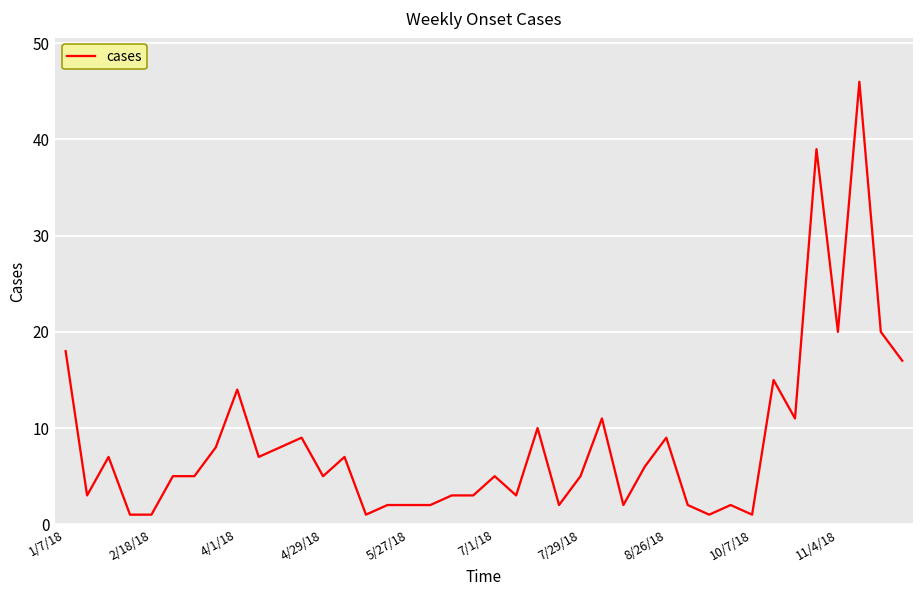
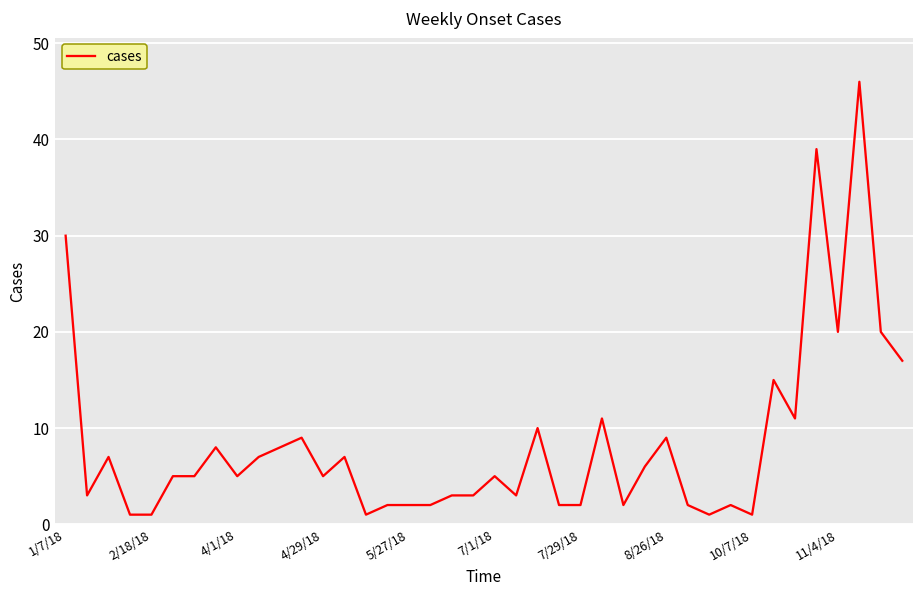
  {
-   "1/7/18": 18,
+   "1/7/18": 30,
    "2/18/18": 1,
-   "4/1/18": 14,
+   "4/1/18": 5,
    "4/29/18": 5,
    "5/27/18": 2,
    "7/1/18": 5,
-   "7/29/18": 5,
+   "7/29/18": 2,
    "8/26/18": 9,
    "10/7/18": 1,
    "11/4/18": 20
  }
